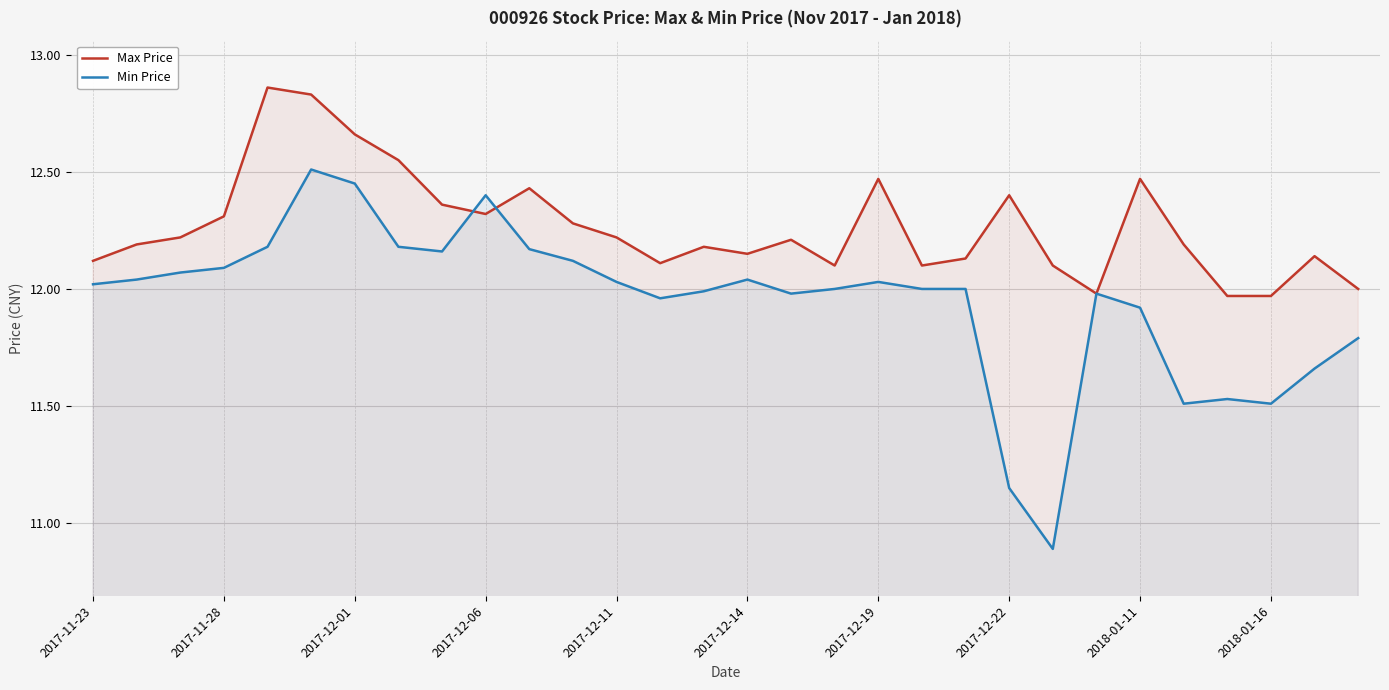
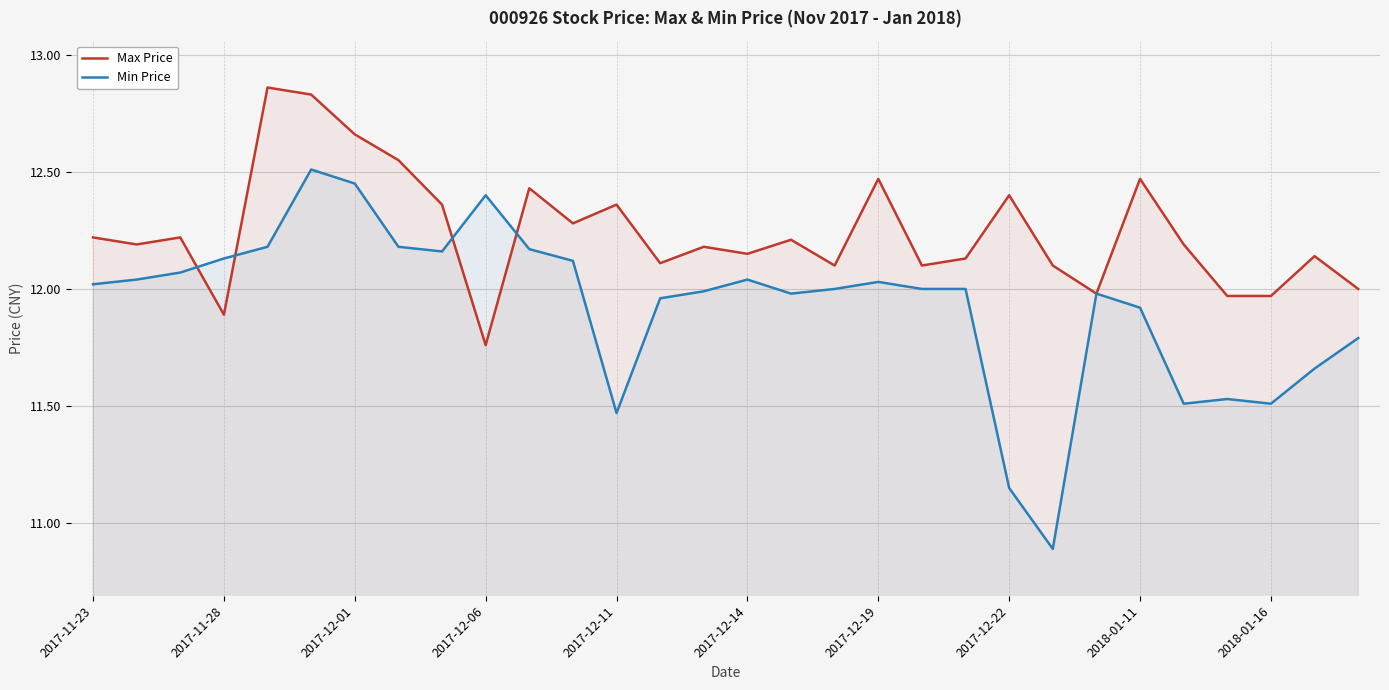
  {
    "Max Price": {
-     "2017-11-23": 12.12,
-     "2017-11-28": 12.31,
+     "2017-11-23": 12.22,
+     "2017-11-28": 11.89,
      "2017-12-01": 12.66,
-     "2017-12-06": 12.32,
-     "2017-12-11": 12.22,
+     "2017-12-06": 11.76,
+     "2017-12-11": 12.36,
      "2017-12-14": 12.15,
      "2017-12-19": 12.47,
      "2017-12-22": 12.40,
      "2018-01-11": 12.47,
      "2018-01-16": 11.97
    },
    "Min Price": {
      "2017-11-23": 12.02,
-     "2017-11-28": 12.09,
+     "2017-11-28": 12.13,
      "2017-12-01": 12.45,
      "2017-12-06": 12.40,
-     "2017-12-11": 12.03,
+     "2017-12-11": 11.47,
      "2017-12-14": 12.04,
      "2017-12-19": 12.03,
      "2017-12-22": 11.15,
      "2018-01-11": 11.92,
      "2018-01-16": 11.51
    }
  }
